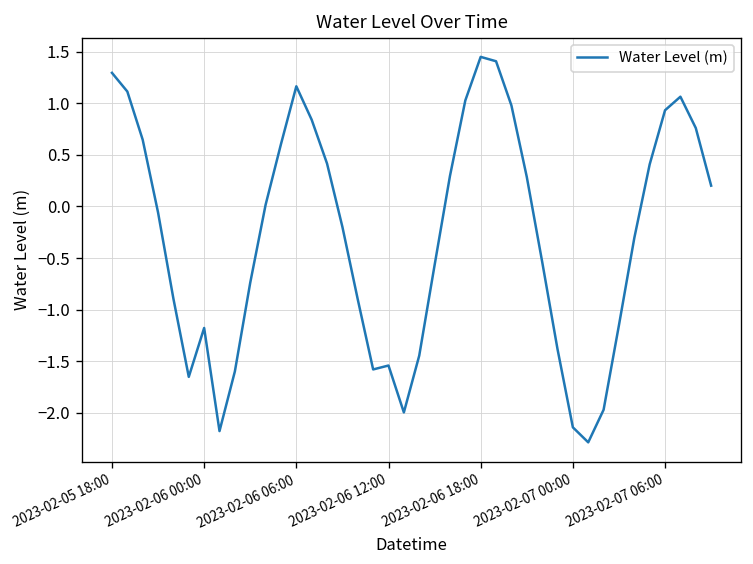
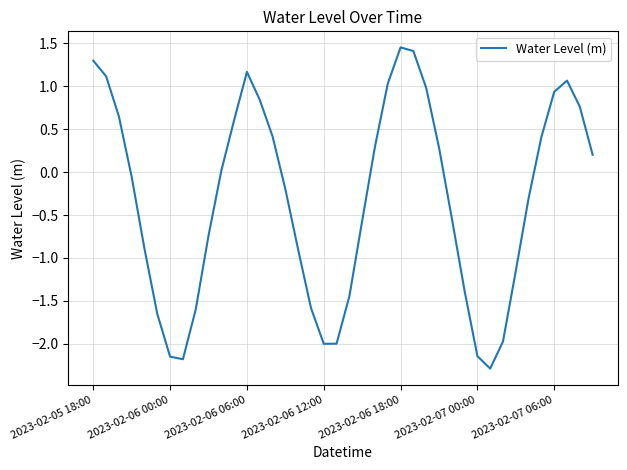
  {
    "2023-02-05 18:00": 1.3,
-   "2023-02-06 00:00": -1.2,
+   "2023-02-06 00:00": -2.1,
    "2023-02-06 06:00": 1.2,
-   "2023-02-06 12:00": -1.5,
+   "2023-02-06 12:00": -2.0,
    "2023-02-06 18:00": 1.5,
    "2023-02-07 00:00": -2.1,
    "2023-02-07 06:00": 0.9
  }
